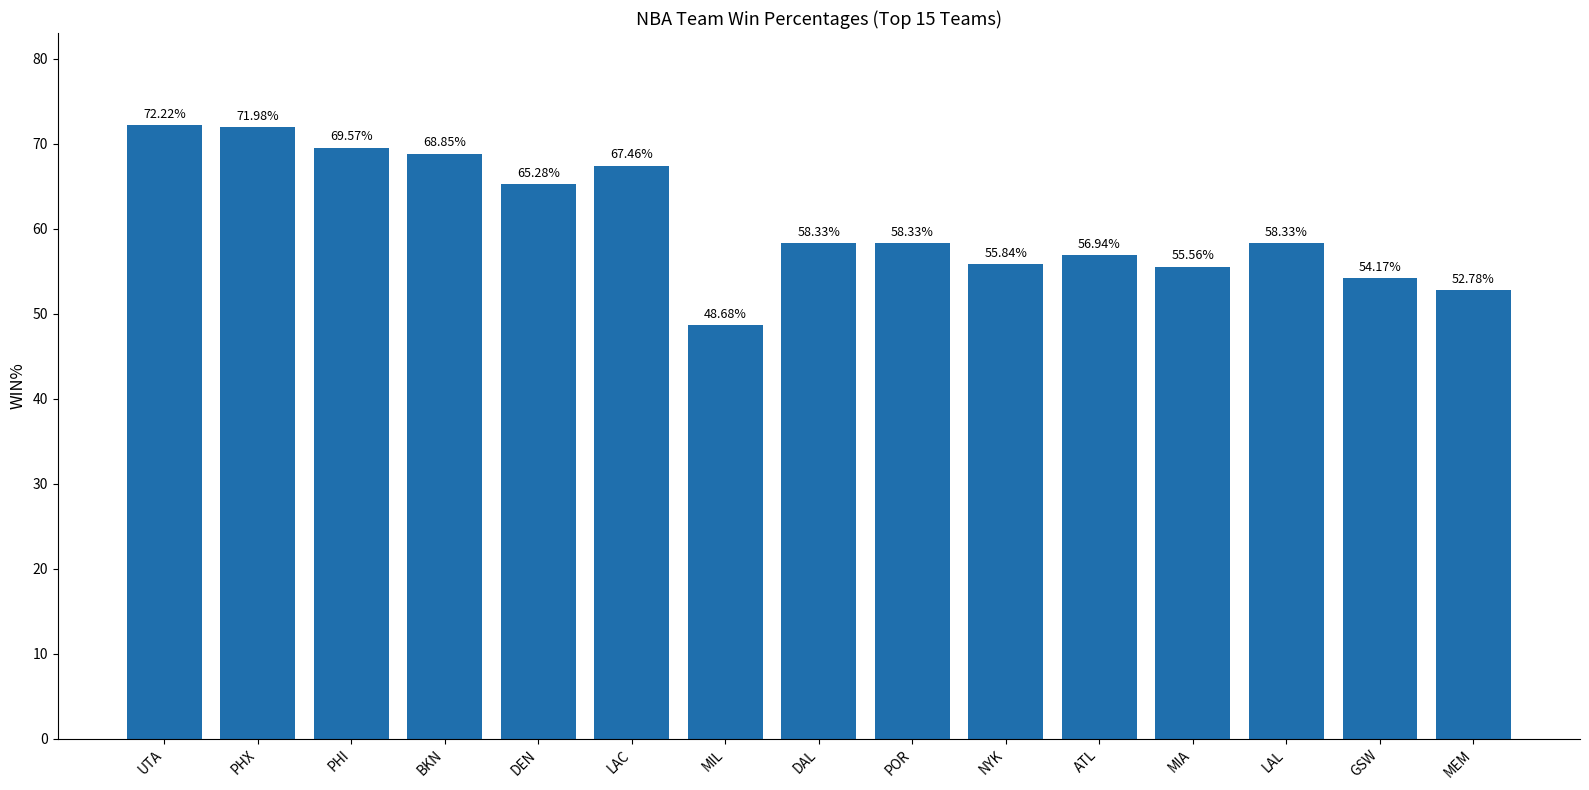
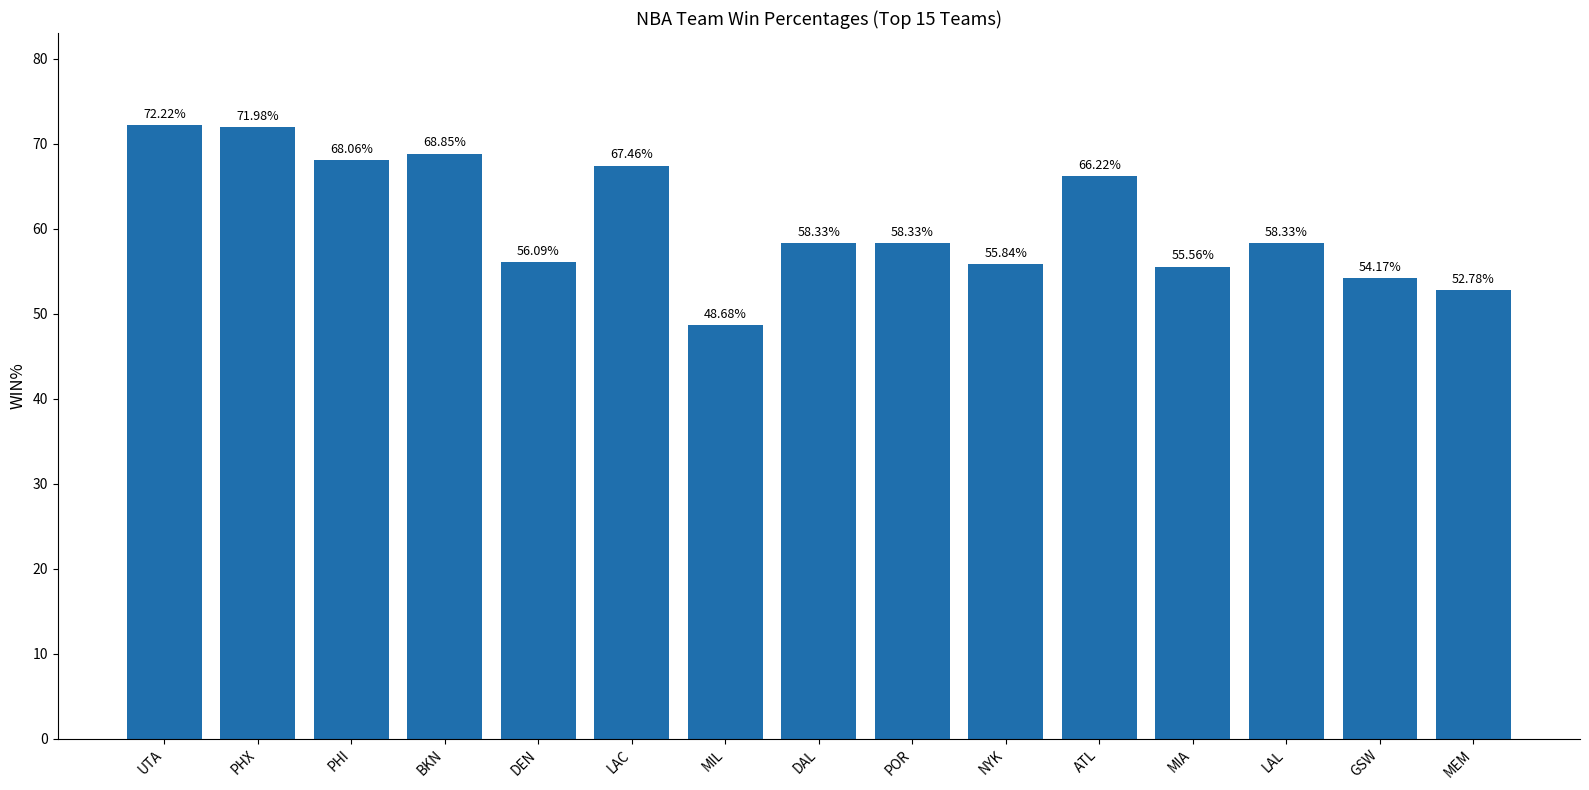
  {
    "UTA": "72.22%",
    "PHX": "71.98%",
-   "PHI": "69.57%",
+   "PHI": "68.06%",
    "BKN": "68.85%",
-   "DEN": "65.28%",
+   "DEN": "56.09%",
    "LAC": "67.46%",
    "MIL": "48.68%",
    "DAL": "58.33%",
    "POR": "58.33%",
    "NYK": "55.84%",
-   "ATL": "56.94%",
+   "ATL": "66.22%",
    "MIA": "55.56%",
    "LAL": "58.33%",
    "GSW": "54.17%",
    "MEM": "52.78%"
  }
